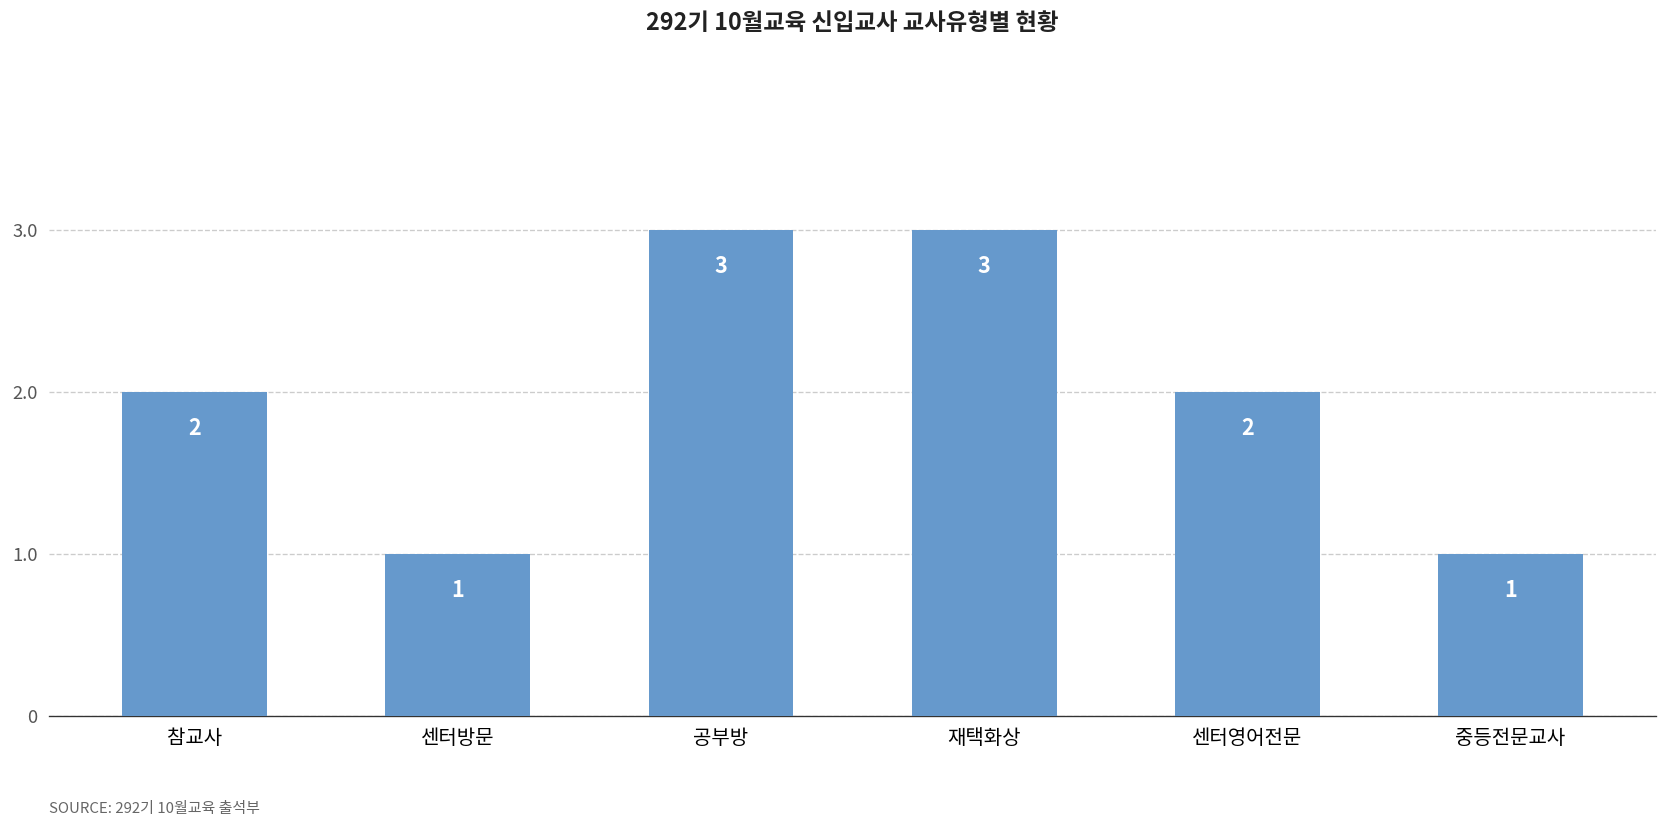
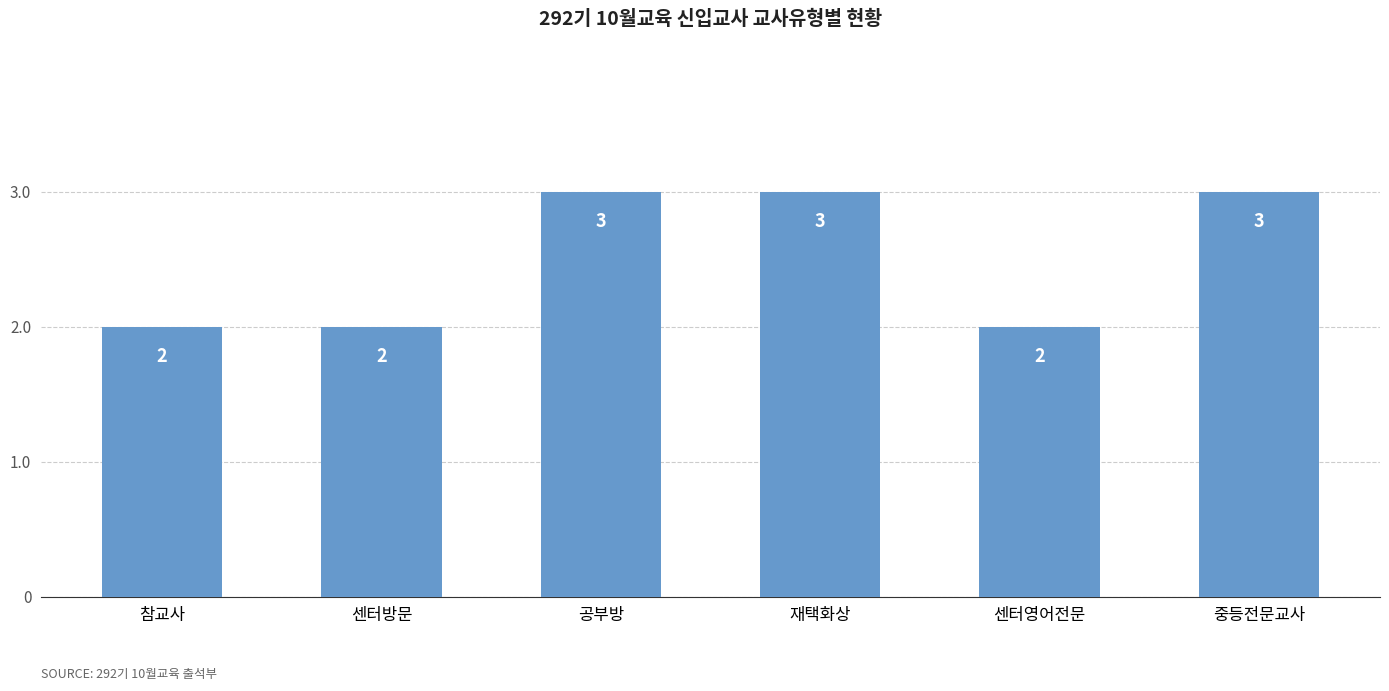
  {
    "참교사": 2,
-   "센터방문": 1,
+   "센터방문": 2,
    "공부방": 3,
    "재택화상": 3,
    "센터영어전문": 2,
-   "중등전문교사": 1
+   "중등전문교사": 3
  }
